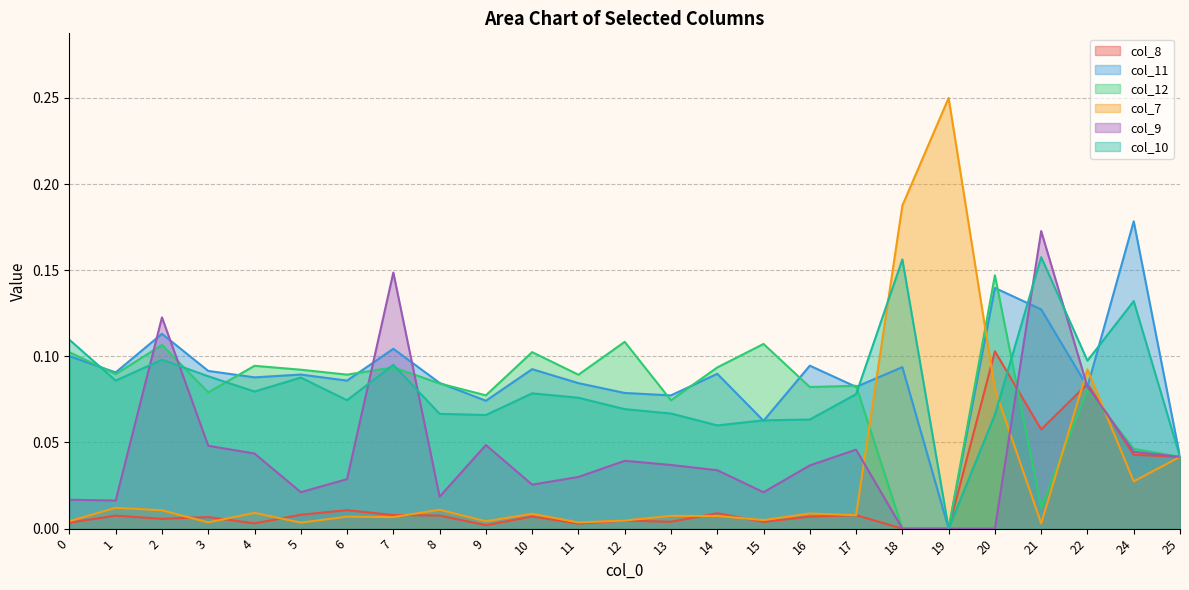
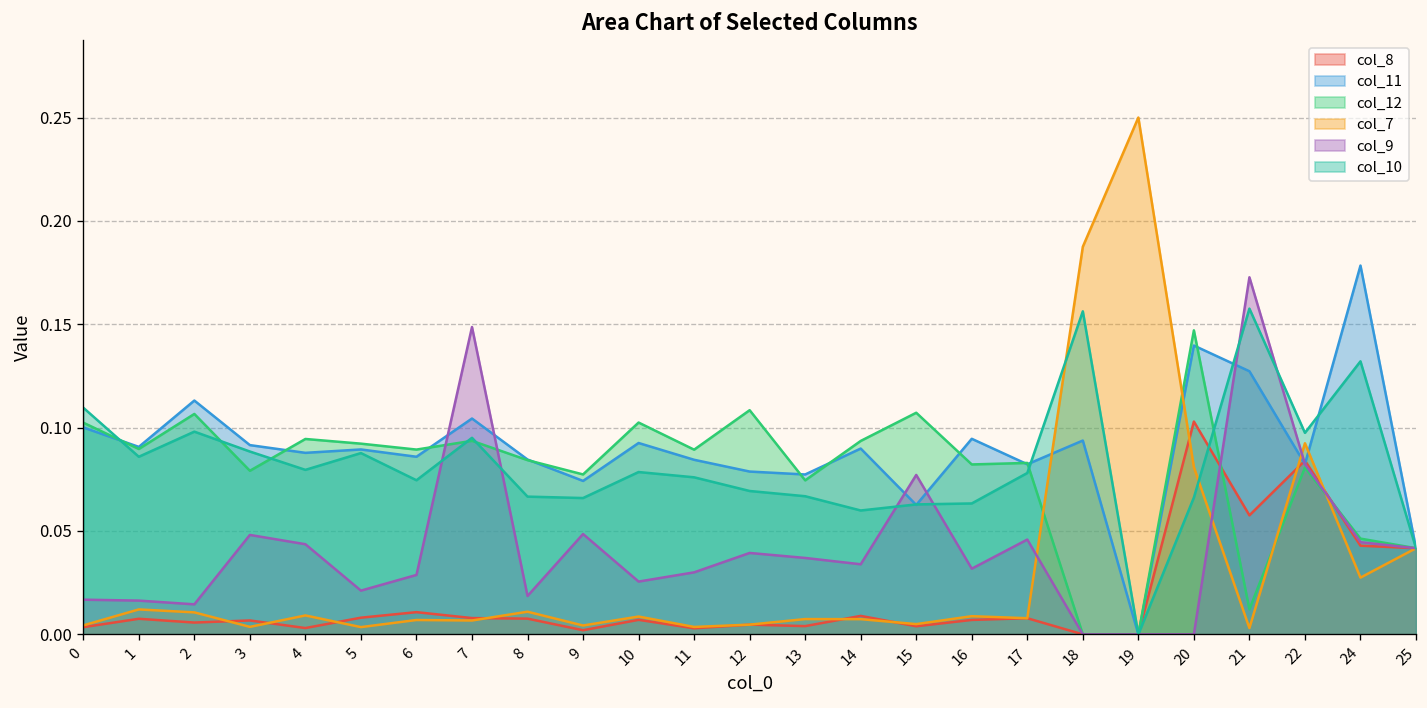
  {
    "col_9": {
      "0": 0.017,
      "1": 0.016,
-     "2": 0.123,
+     "2": 0.015,
      "3": 0.048,
      "4": 0.044,
      "5": 0.021,
      "6": 0.029,
      "7": 0.149,
      "8": 0.019,
      "9": 0.049,
      "10": 0.026,
      "11": 0.030,
      "12": 0.039,
      "13": 0.037,
      "14": 0.034,
-     "15": 0.021,
-     "16": 0.037,
+     "15": 0.077,
+     "16": 0.032,
      "17": 0.046,
      "20": 0.000,
      "21": 0.173,
      "24": 0.045
    }
  }
